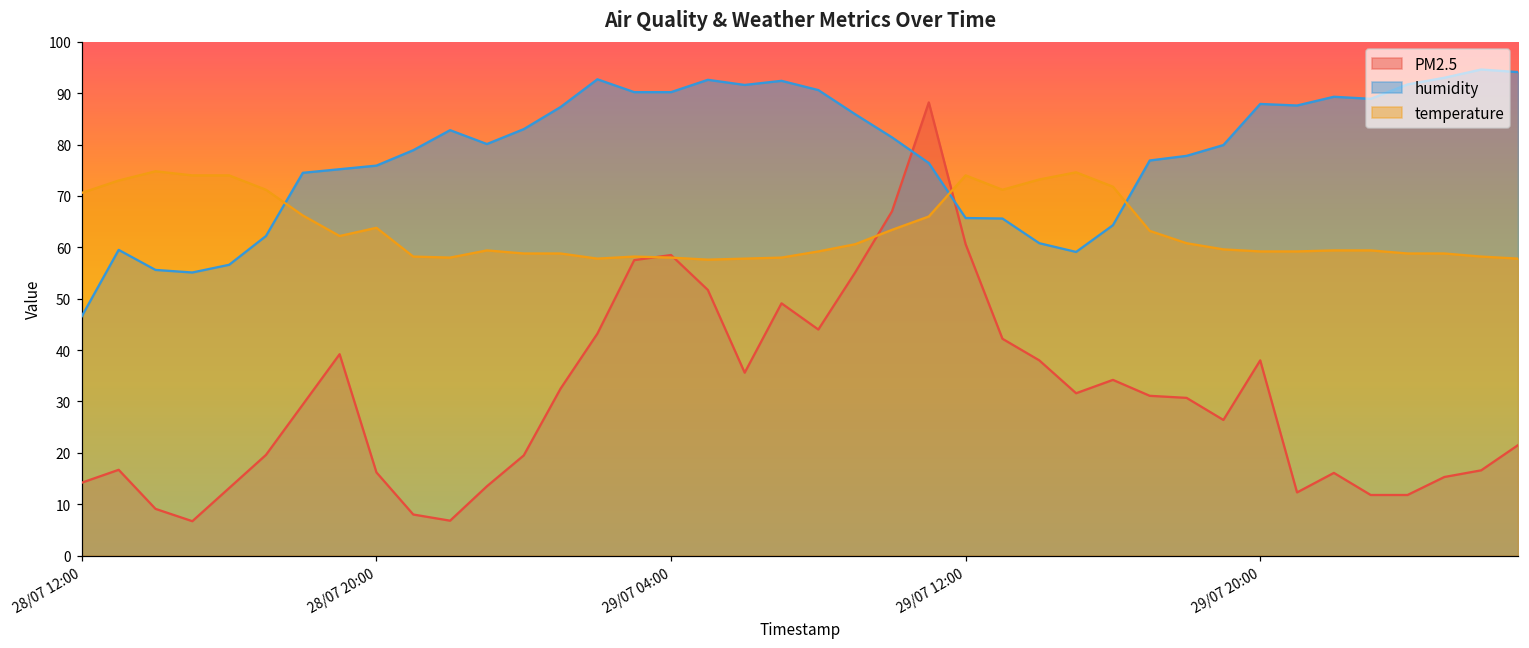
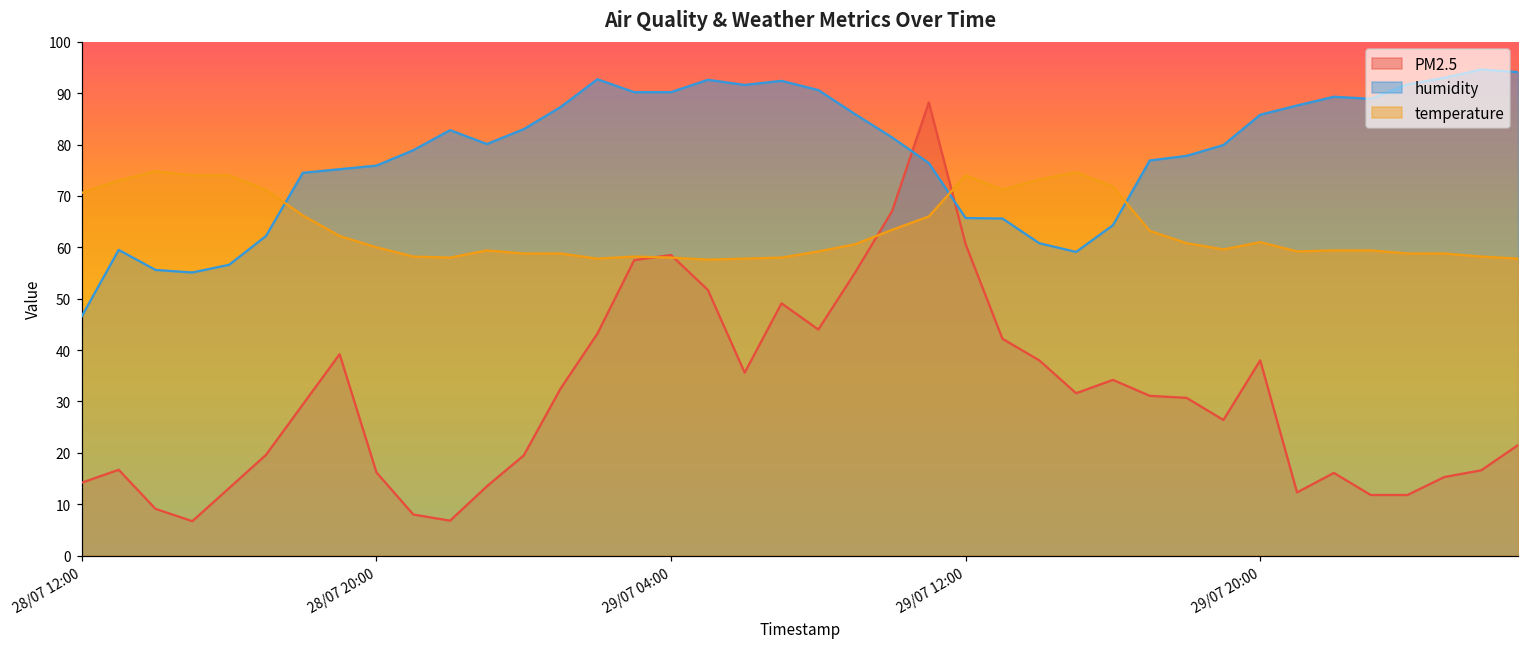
  {
    "PM2.5": {
      "28/07 12:00": 14,
      "28/07 20:00": 16,
      "29/07 12:00": 61,
      "29/07 20:00": 38
    },
    "humidity": {
      "28/07 12:00": 47,
      "28/07 20:00": 76,
      "29/07 04:00": 90,
      "29/07 12:00": 66,
-     "29/07 20:00": 88
+     "29/07 20:00": 86
    },
    "temperature": {
      "28/07 12:00": 71,
-     "28/07 20:00": 64,
+     "28/07 20:00": 60,
      "29/07 12:00": 74,
-     "29/07 20:00": 59
+     "29/07 20:00": 61
    }
  }
